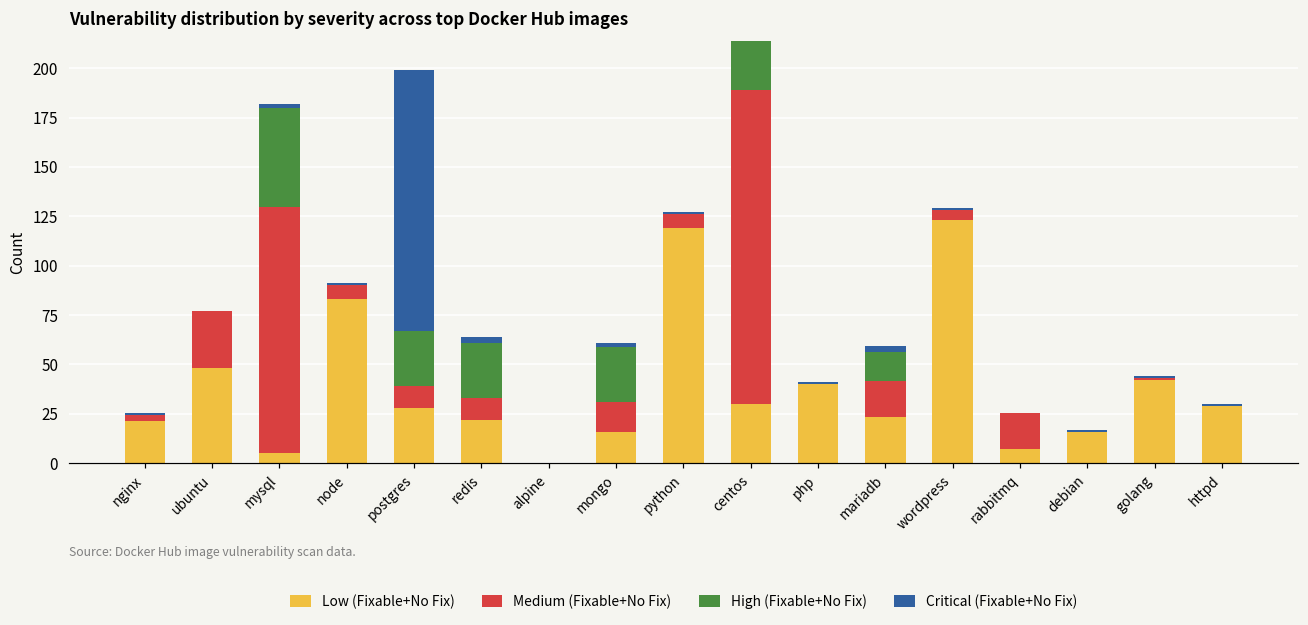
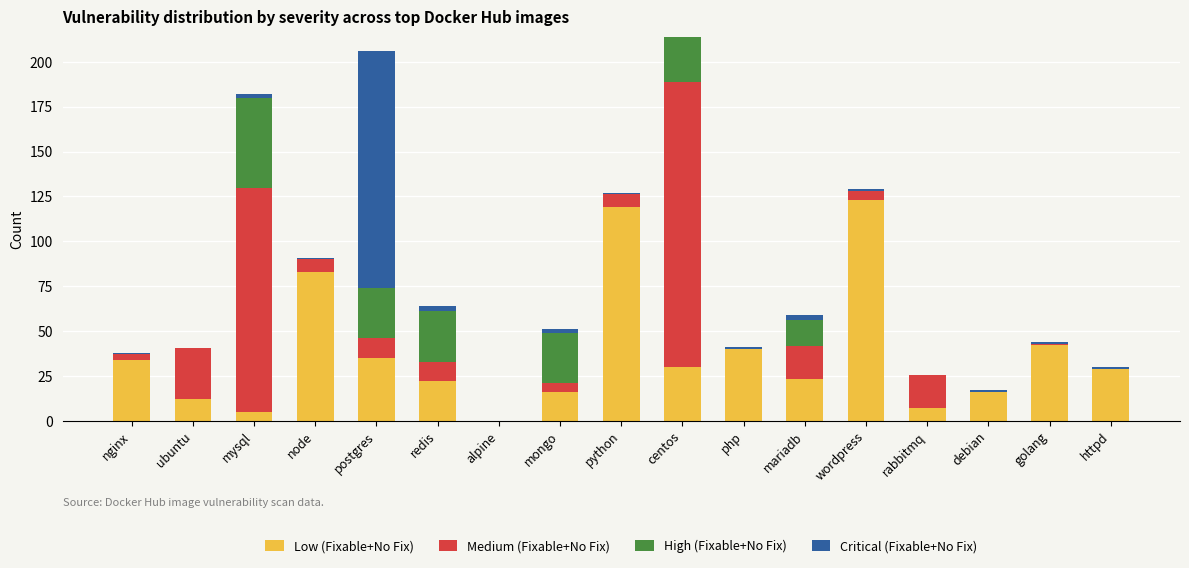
  {
    "Low (Fixable+No Fix)": {
-     "nginx": 22,
-     "ubuntu": 48,
+     "nginx": 34,
+     "ubuntu": 12,
      "mysql": 5,
      "node": 83,
-     "postgres": 28,
+     "postgres": 35,
      "redis": 22,
      "alpine": 0,
      "mongo": 16,
      "python": 119,
      "centos": 30,
      "php": 40,
      "mariadb": 24,
      "wordpress": 123,
      "rabbitmq": 7,
      "debian": 16,
      "golang": 42,
      "httpd": 29
    },
    "Medium (Fixable+No Fix)": {
      "nginx": 3,
      "ubuntu": 29,
      "mysql": 125,
      "node": 7,
      "postgres": 11,
      "redis": 11,
      "alpine": 0,
-     "mongo": 15,
+     "mongo": 5,
      "python": 7,
      "centos": 159,
      "php": 0,
      "mariadb": 18,
      "wordpress": 5,
      "rabbitmq": 18,
      "debian": 0,
      "httpd": 0
    },
    "High (Fixable+No Fix)": {
      "nginx": 0,
      "ubuntu": 0,
      "mysql": 50,
      "node": 0,
      "postgres": 28,
      "redis": 28,
      "alpine": 0,
      "mongo": 28,
      "python": 0,
      "centos": 25,
      "php": 0,
      "mariadb": 15,
      "wordpress": 0,
      "rabbitmq": 0,
      "debian": 0,
      "golang": 0,
      "httpd": 0
    },
    "Critical (Fixable+No Fix)": {
      "ubuntu": 0,
      "mysql": 2,
      "postgres": 132,
      "redis": 3,
      "alpine": 0,
      "mongo": 2,
      "centos": 0,
      "mariadb": 3,
      "rabbitmq": 0
    }
  }
